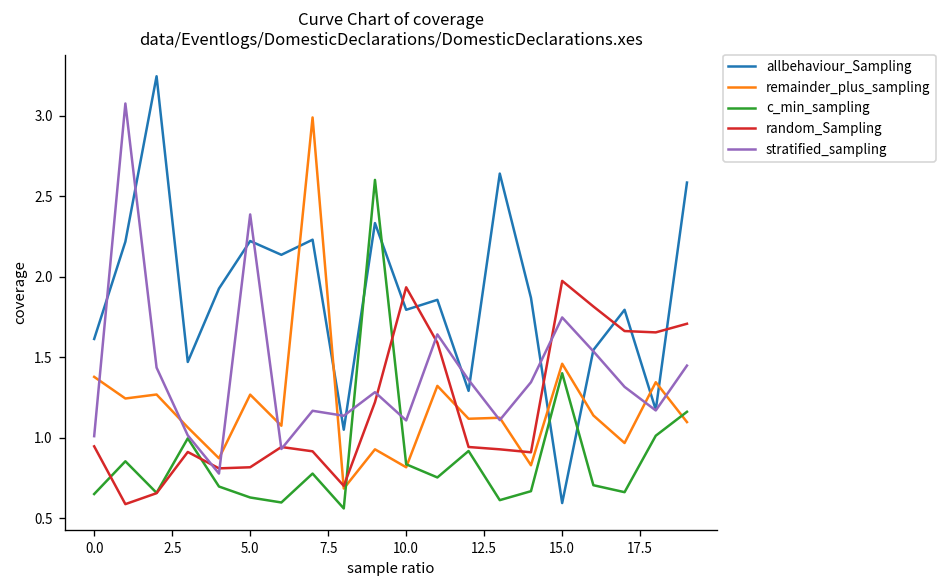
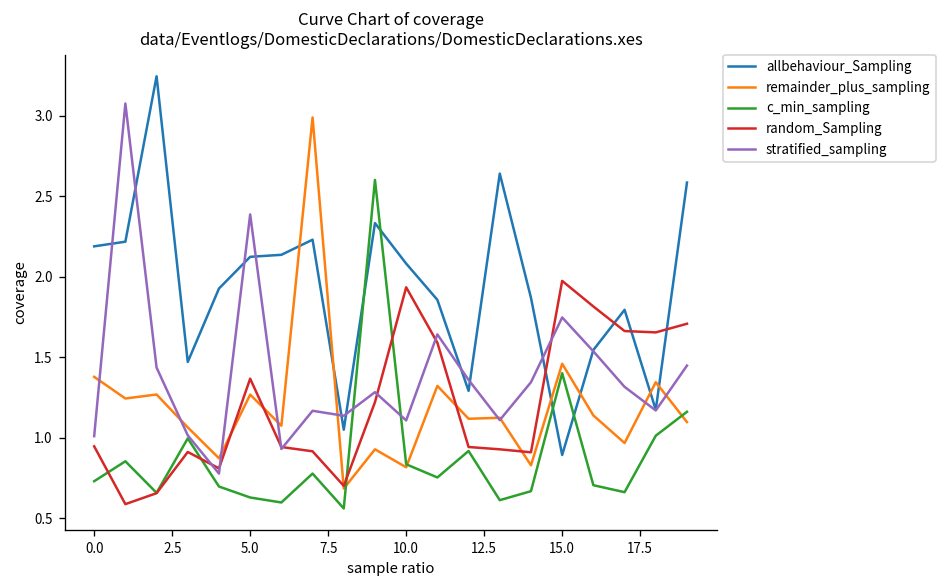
  {
    "allbehaviour_Sampling": {
-     "0.0": 1.61,
-     "5.0": 2.22,
-     "10.0": 1.80,
-     "15.0": 0.59
+     "0.0": 2.19,
+     "5.0": 2.12,
+     "10.0": 2.08,
+     "15.0": 0.89
    },
    "remainder_plus_sampling": {
      "0.0": 1.38,
      "5.0": 1.27,
      "15.0": 1.46
    },
    "c_min_sampling": {
-     "0.0": 0.65,
+     "0.0": 0.73,
      "5.0": 0.63,
      "15.0": 1.40
    },
    "random_Sampling": {
      "0.0": 0.95,
-     "5.0": 0.82,
+     "5.0": 1.37,
      "10.0": 1.94,
      "15.0": 1.98
    },
    "stratified_sampling": {
      "0.0": 1.01,
      "5.0": 2.39,
      "10.0": 1.11,
      "15.0": 1.75
    }
  }
